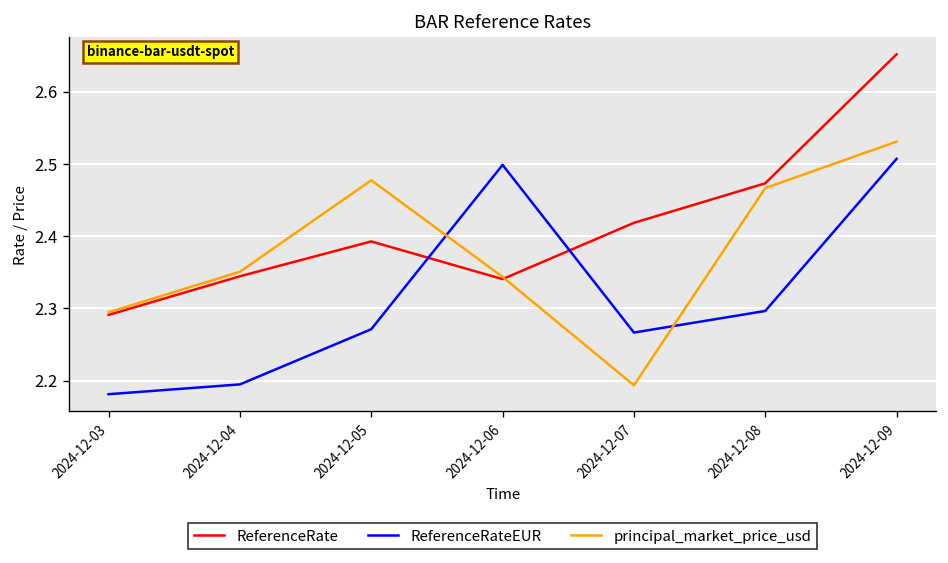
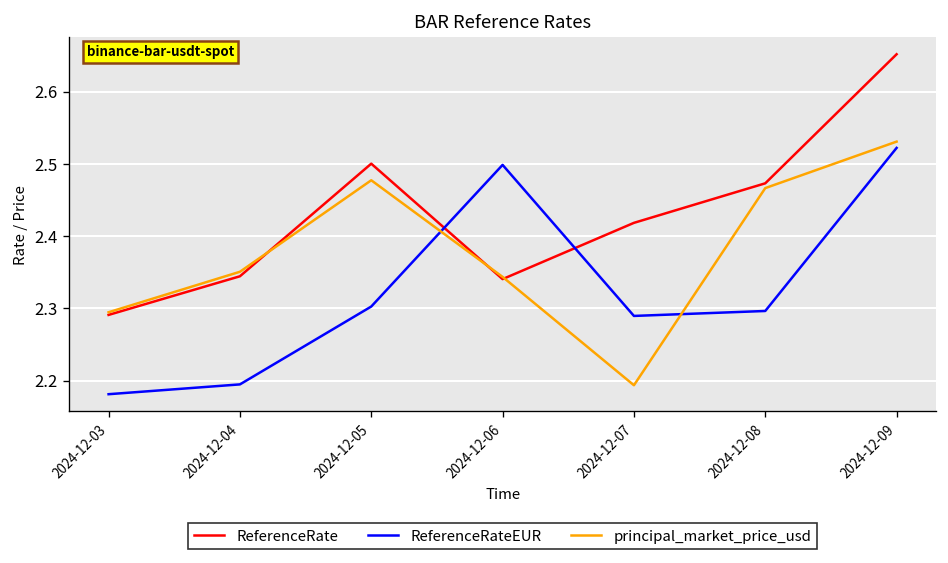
  {
    "ReferenceRate": {
      "2024-12-04": 2.34,
-     "2024-12-05": 2.39,
+     "2024-12-05": 2.50,
      "2024-12-07": 2.42,
      "2024-12-08": 2.47,
      "2024-12-09": 2.65
    },
    "ReferenceRateEUR": {
      "2024-12-03": 2.18,
      "2024-12-04": 2.19,
-     "2024-12-05": 2.27,
+     "2024-12-05": 2.30,
      "2024-12-06": 2.50,
-     "2024-12-07": 2.27,
+     "2024-12-07": 2.29,
      "2024-12-08": 2.30,
-     "2024-12-09": 2.51
+     "2024-12-09": 2.52
    },
    "principal_market_price_usd": {
      "2024-12-04": 2.35,
      "2024-12-05": 2.48,
      "2024-12-07": 2.19,
      "2024-12-08": 2.47,
      "2024-12-09": 2.53
    }
  }
